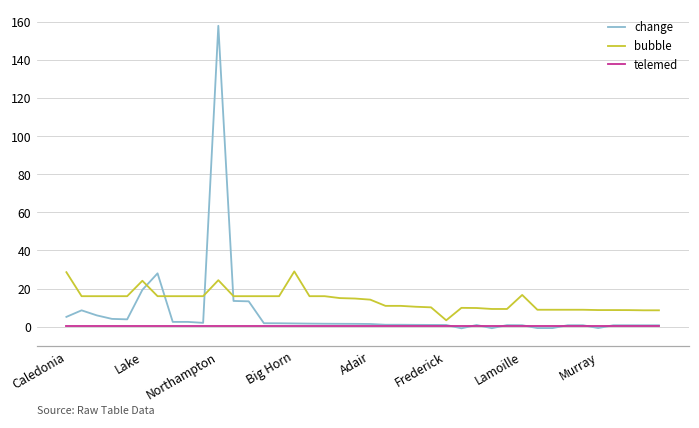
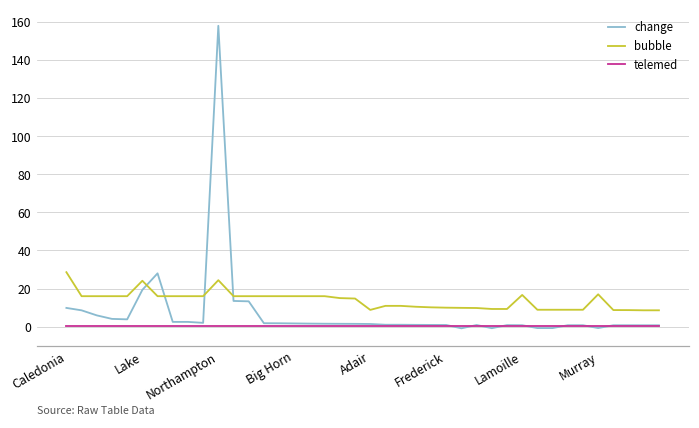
  {
    "change": {
-     "Caledonia": 5,
+     "Caledonia": 10,
      "Lake": 19,
      "Northampton": 158,
      "Big Horn": 2
    },
    "bubble": {
      "Caledonia": 29,
      "Lake": 24,
      "Northampton": 24,
-     "Big Horn": 29,
-     "Adair": 14,
-     "Frederick": 3,
+     "Big Horn": 16,
+     "Adair": 9,
+     "Frederick": 10,
      "Lamoille": 17,
-     "Murray": 9
+     "Murray": 17
    },
    "telemed": {
      "Caledonia": 0,
      "Lake": 0,
      "Northampton": 0,
      "Big Horn": 0
    }
  }
